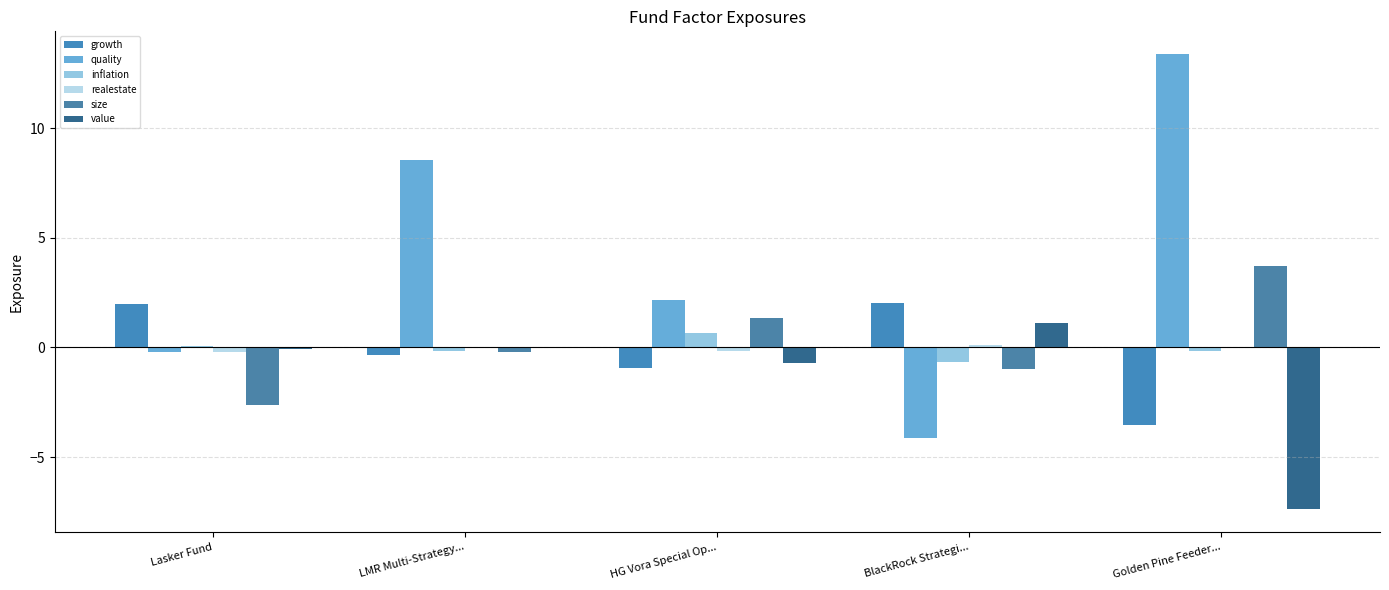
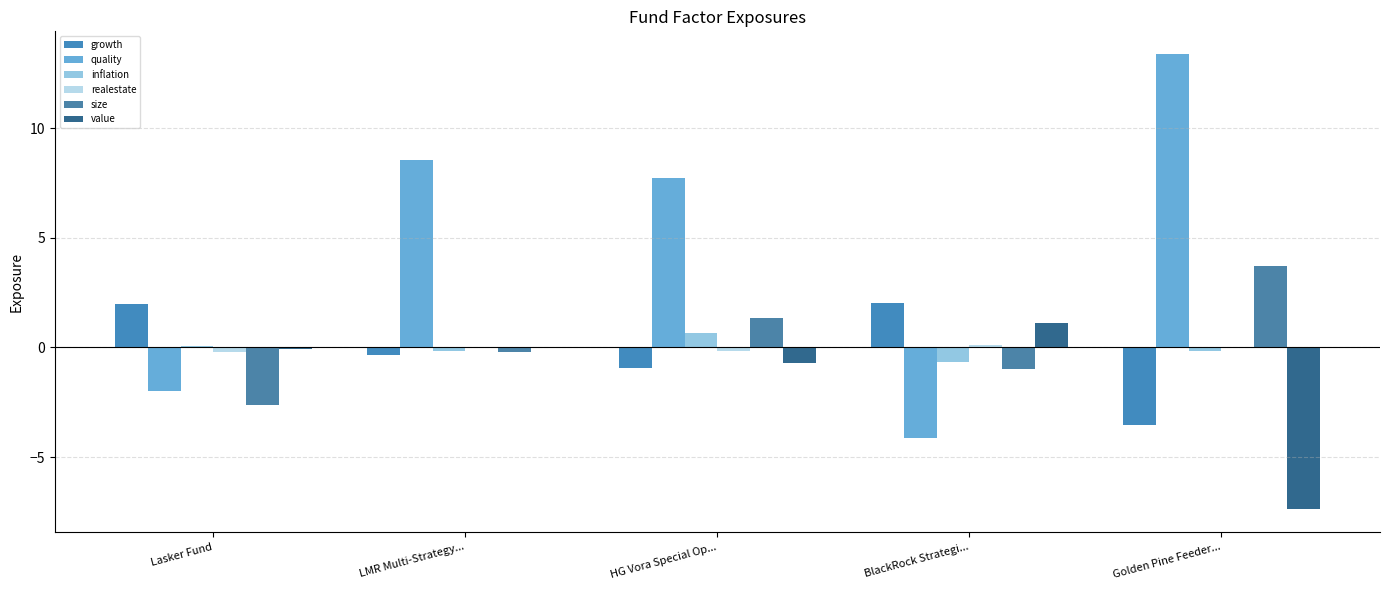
  {
    "quality": {
-     "Lasker Fund": -0.2,
+     "Lasker Fund": -2.0,
      "LMR Multi-Strategy...": 8.6,
-     "HG Vora Special Op...": 2.1,
+     "HG Vora Special Op...": 7.7,
      "BlackRock Strategi...": -4.1,
      "Golden Pine Feeder...": 13.4
    }
  }
